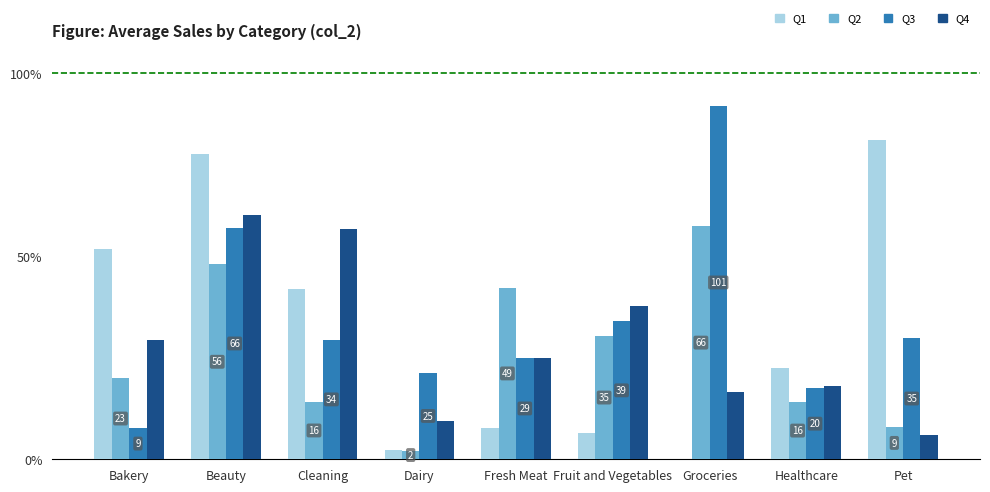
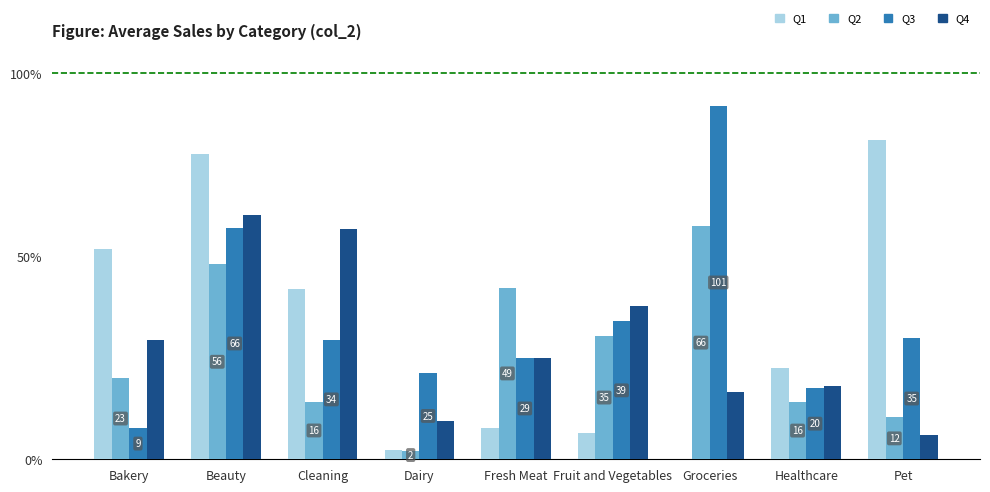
  {
    "Q2": {
-     "Pet": 9
+     "Pet": 12
    }
  }
